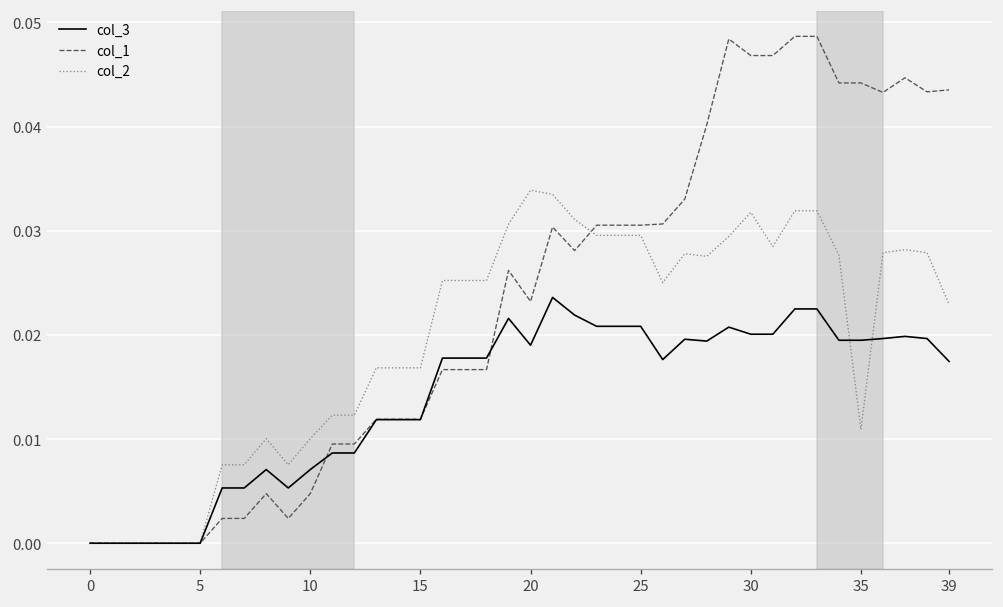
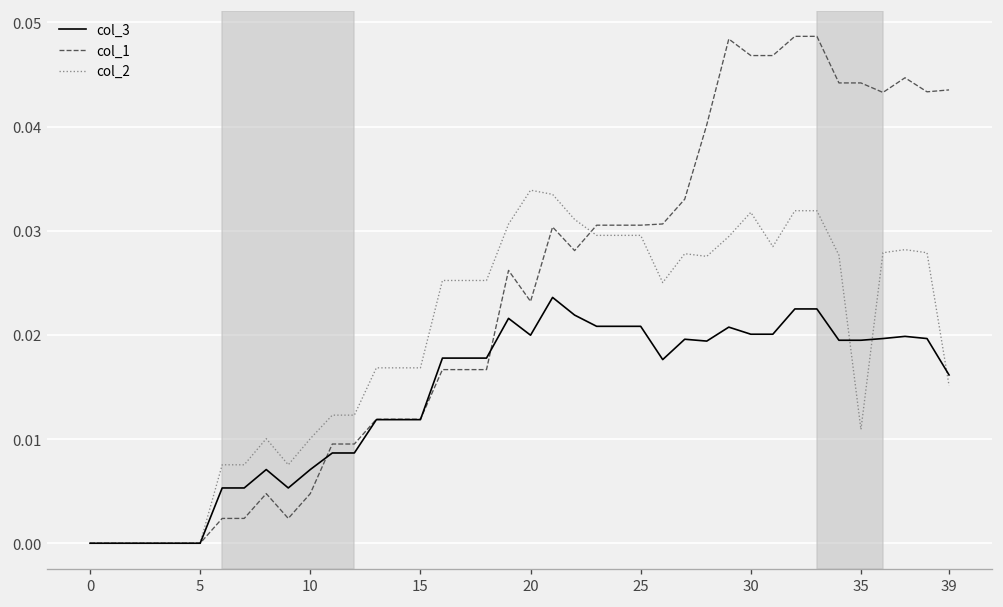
  {
    "col_3": {
      "10": 0.007,
-     "20": 0.019,
+     "20": 0.020,
      "25": 0.021,
      "30": 0.020,
      "35": 0.019,
-     "39": 0.017
+     "39": 0.016
    },
    "col_1": {
      "10": 0.005,
      "20": 0.023,
      "25": 0.031,
      "30": 0.047,
      "35": 0.044,
      "39": 0.044
    },
    "col_2": {
      "10": 0.010,
      "15": 0.017,
      "20": 0.034,
      "25": 0.030,
      "30": 0.032,
      "35": 0.011,
-     "39": 0.023
+     "39": 0.015
    }
  }
